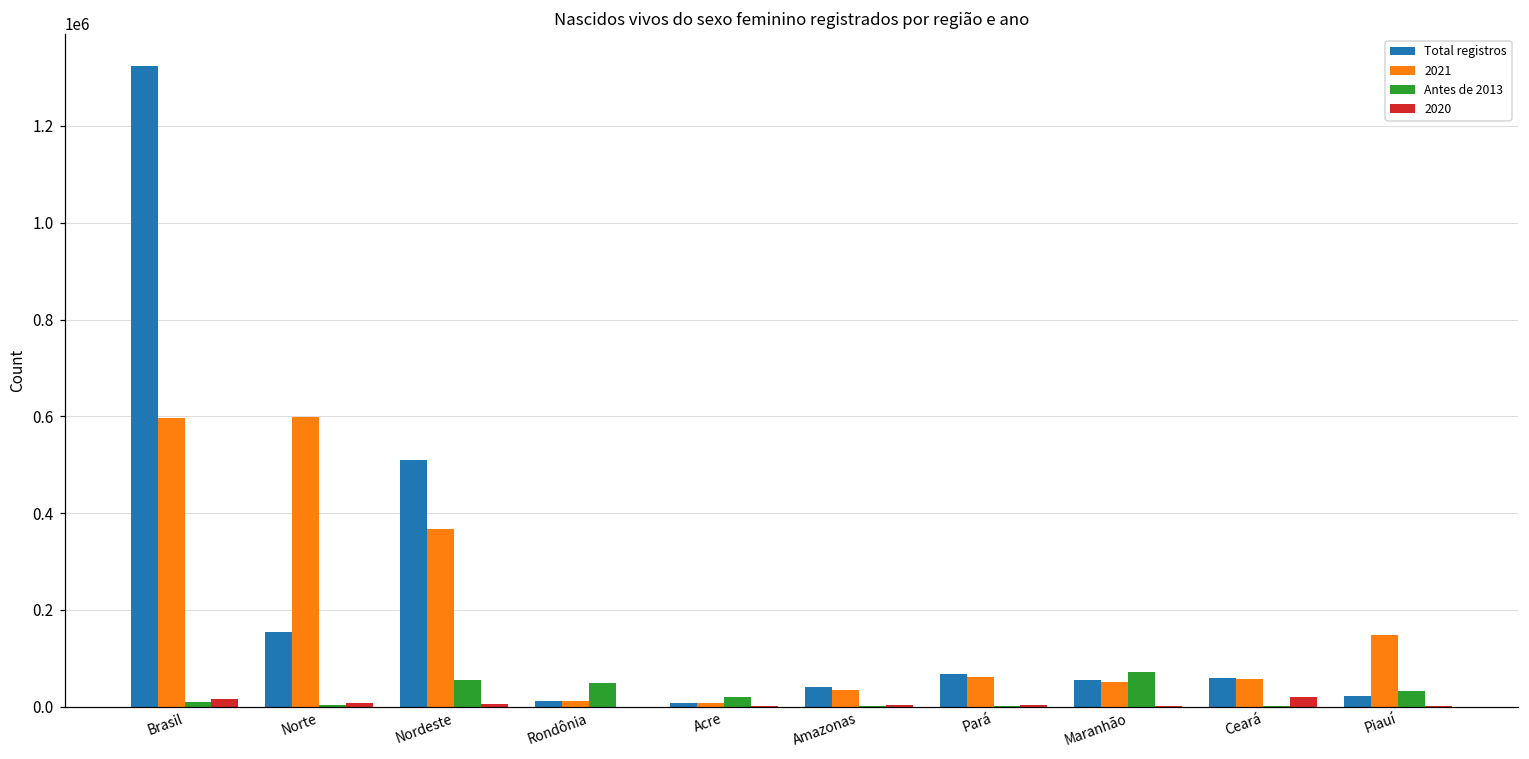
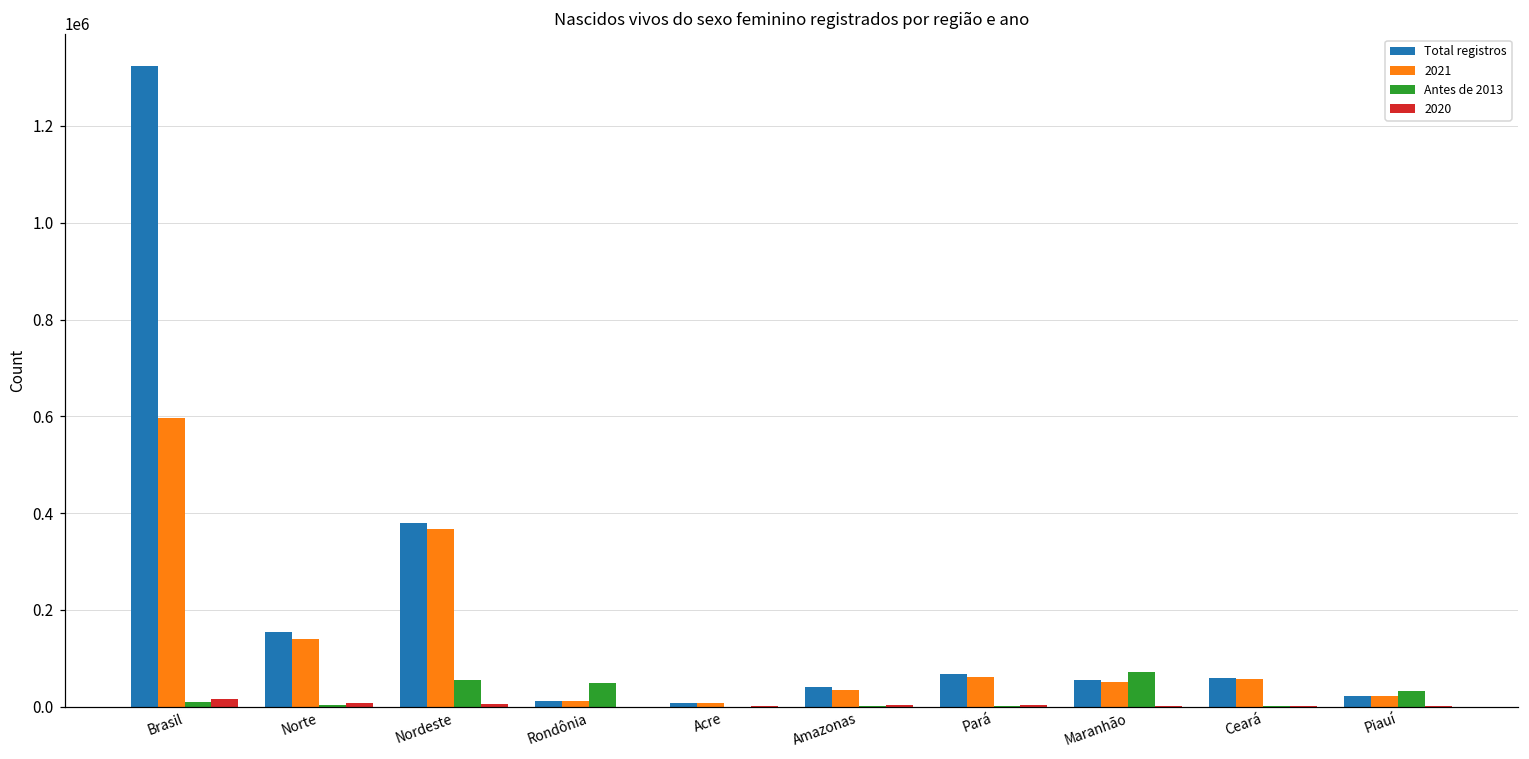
  {
    "Total registros": {
      "Brasil": 1320000,
      "Norte": 150000,
-     "Nordeste": 510000,
+     "Nordeste": 380000,
      "Rondônia": 10000,
      "Acre": 10000,
      "Amazonas": 40000,
      "Pará": 70000,
      "Maranhão": 50000,
      "Ceará": 60000,
      "Piauí": 20000
    },
    "2021": {
      "Brasil": 600000,
-     "Norte": 600000,
+     "Norte": 140000,
      "Nordeste": 370000,
      "Rondônia": 10000,
      "Acre": 10000,
      "Amazonas": 30000,
      "Pará": 60000,
      "Maranhão": 50000,
      "Ceará": 60000,
-     "Piauí": 150000
+     "Piauí": 20000
    },
    "Antes de 2013": {
      "Brasil": 10000,
      "Nordeste": 60000,
      "Rondônia": 50000,
-     "Acre": 20000,
+     "Acre": 0,
      "Maranhão": 70000,
      "Piauí": 30000
    },
    "2020": {
      "Brasil": 20000,
      "Norte": 10000,
      "Nordeste": 10000,
-     "Ceará": 20000
+     "Ceará": 0
    }
  }
